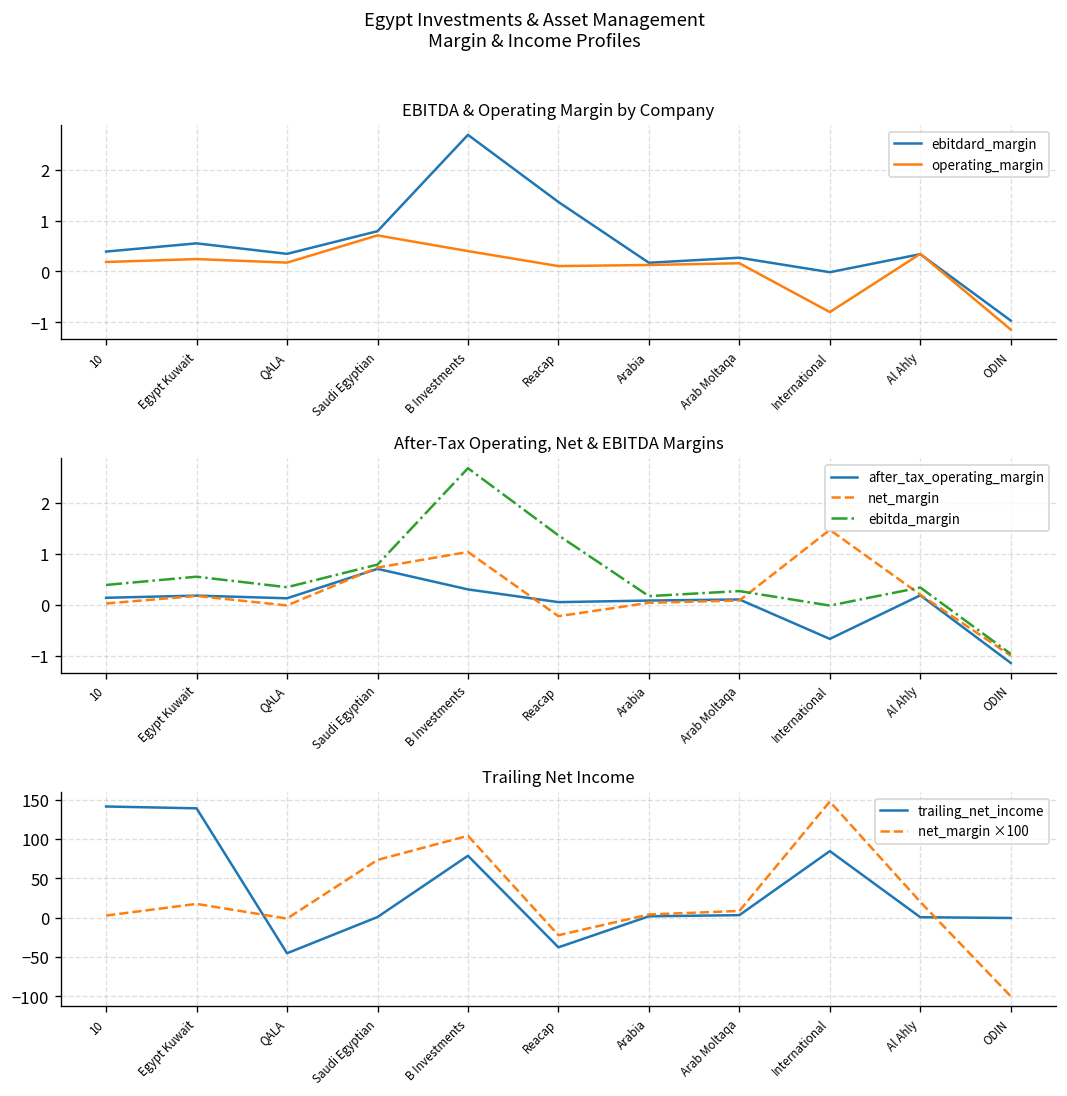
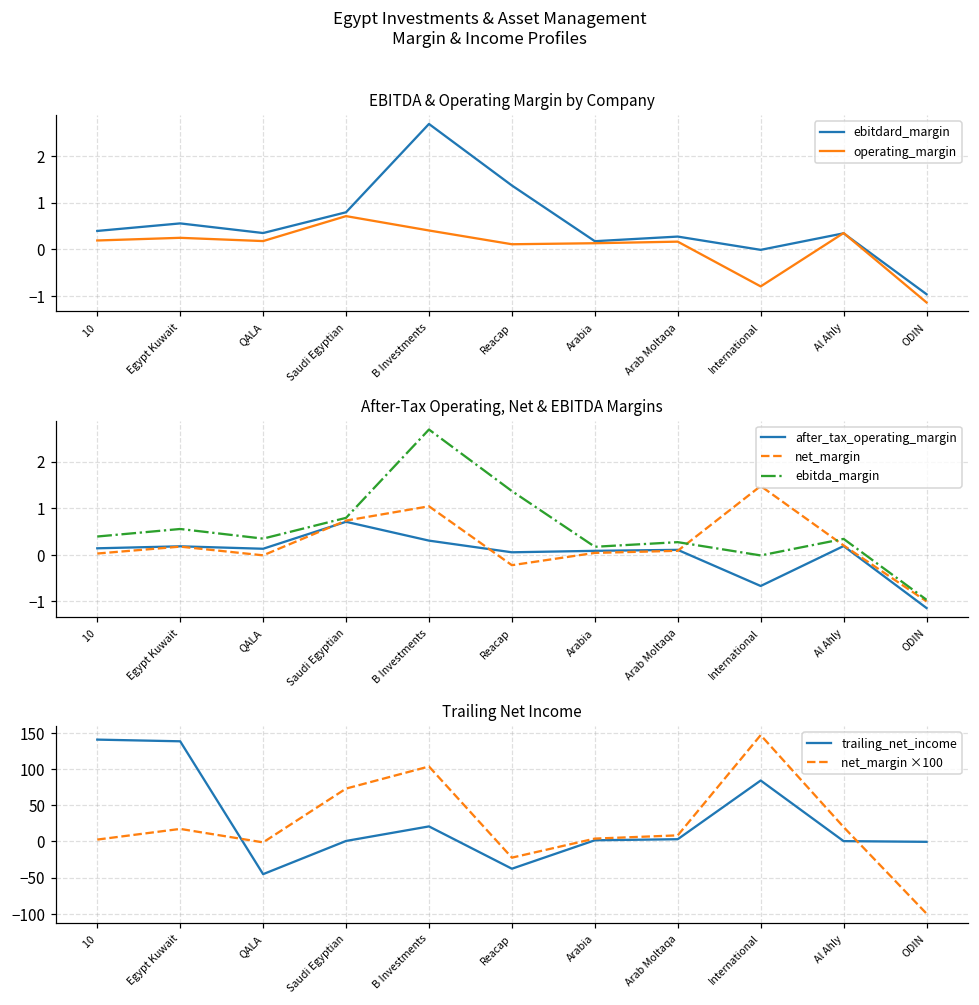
  {
    "EBITDA & Operating Margin by Company": {
      "ebitdard_margin": {
        "10": 0.4,
        "Egypt Kuwait": 0.6,
        "QALA": 0.3,
        "Saudi Egyptian": 0.8,
        "B Investments": 2.7,
        "Reacap": 1.4,
        "Arab Moltaqa": 0.3,
        "International": 0.0,
        "ODIN": -1.0
      },
      "operating_margin": {
        "10": 0.2,
        "Egypt Kuwait": 0.2,
        "QALA": 0.2,
        "Saudi Egyptian": 0.7,
        "B Investments": 0.4,
        "Reacap": 0.1,
        "Arab Moltaqa": 0.2,
        "International": -0.8,
        "ODIN": -1.1
      }
    },
    "After-Tax Operating, Net & EBITDA Margins": {
      "after_tax_operating_margin": {
        "10": 0.1,
        "QALA": 0.1,
        "B Investments": 0.3,
        "Reacap": 0.1,
        "International": -0.7,
        "ODIN": -1.1
      },
      "net_margin": {
        "10": 0.0,
        "QALA": 0.0,
        "B Investments": 1.0,
        "Reacap": -0.2,
        "International": 1.5
      },
      "ebitda_margin": {
        "10": 0.4,
        "Egypt Kuwait": 0.6,
        "QALA": 0.3,
        "B Investments": 2.7,
        "Reacap": 1.4,
        "Arabia": 0.2,
        "Arab Moltaqa": 0.3,
        "International": 0.0,
        "Al Ahly": 0.3
      }
    },
    "Trailing Net Income": {
      "trailing_net_income": {
        "10": 140,
        "Egypt Kuwait": 140,
        "QALA": -50,
        "Saudi Egyptian": 0,
-       "B Investments": 80,
+       "B Investments": 20,
        "Reacap": -40,
        "Arab Moltaqa": 0,
        "International": 80,
        "Al Ahly": 0,
        "ODIN": 0
      },
      "net_margin ×100": {
        "10": 0,
        "Egypt Kuwait": 20,
        "QALA": 0,
        "Saudi Egyptian": 70,
        "B Investments": 100,
        "Reacap": -20,
        "Arab Moltaqa": 10,
        "International": 150,
        "Al Ahly": 20,
        "ODIN": -100
      }
    }
  }
